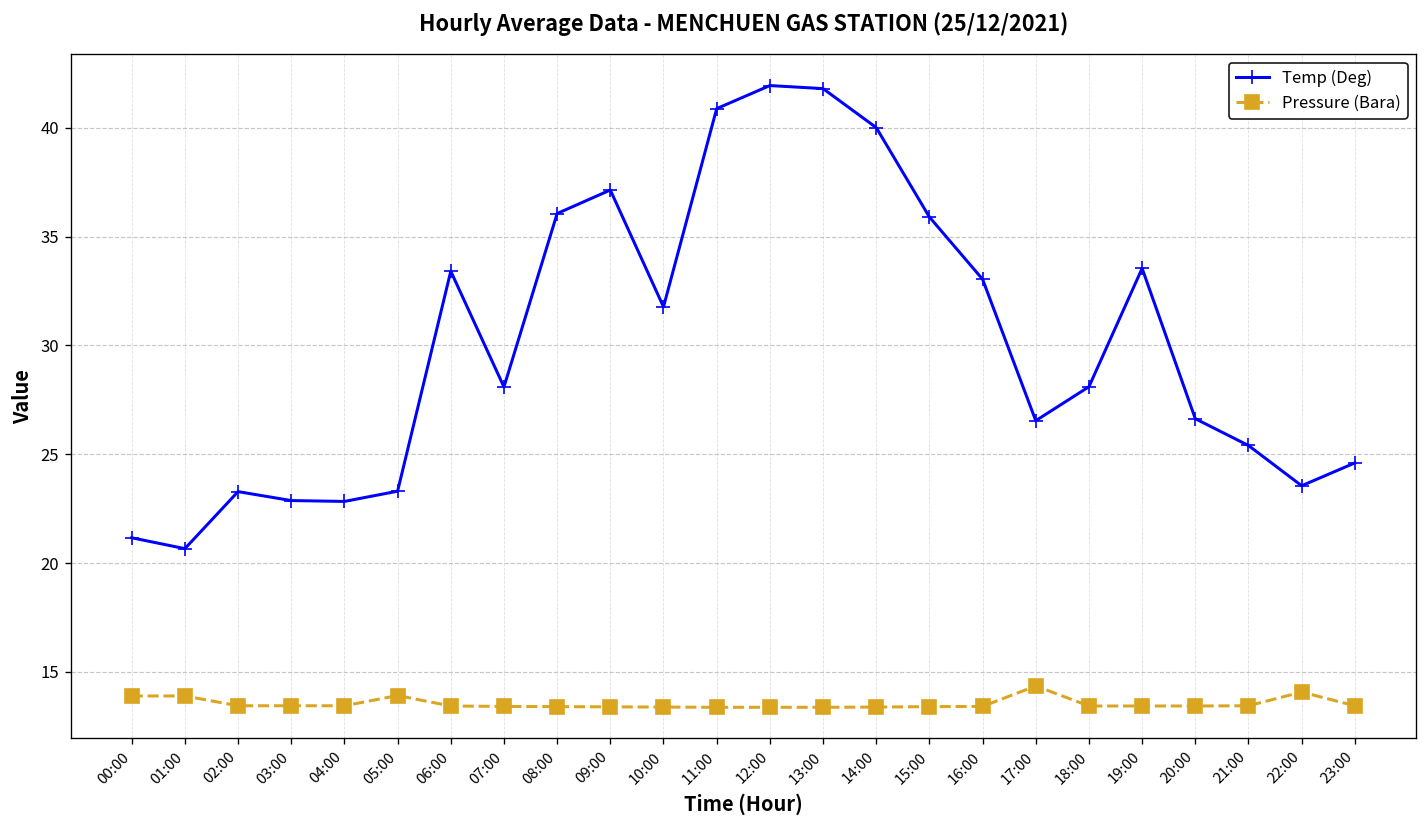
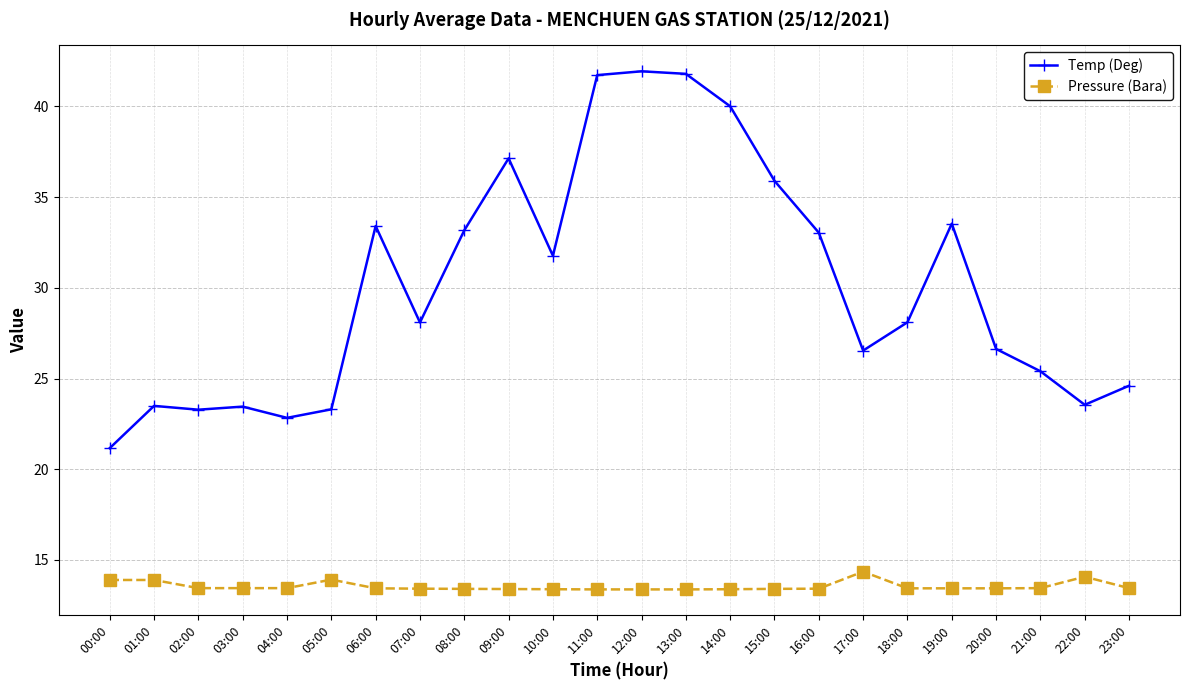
  {
    "Temp (Deg)": {
      "00:00": 21.2,
-     "01:00": 20.7,
+     "01:00": 23.5,
      "02:00": 23.3,
-     "03:00": 22.9,
+     "03:00": 23.5,
      "04:00": 22.8,
      "05:00": 23.3,
      "06:00": 33.4,
      "07:00": 28.1,
-     "08:00": 36.1,
+     "08:00": 33.2,
      "09:00": 37.1,
      "10:00": 31.8,
-     "11:00": 40.9,
+     "11:00": 41.7,
      "12:00": 41.9,
      "13:00": 41.8,
      "14:00": 40.0,
      "15:00": 35.9,
      "16:00": 33.0,
      "17:00": 26.5,
      "18:00": 28.1,
      "19:00": 33.5,
      "20:00": 26.6,
      "21:00": 25.4,
      "22:00": 23.6,
      "23:00": 24.6
    },
    "Pressure (Bara)": {
      "00:00": 13.9,
      "01:00": 13.9,
      "02:00": 13.4,
      "03:00": 13.4,
      "04:00": 13.4,
      "05:00": 13.9,
      "06:00": 13.4,
      "07:00": 13.4,
      "08:00": 13.4,
      "09:00": 13.4,
      "10:00": 13.4,
      "11:00": 13.4,
      "12:00": 13.4,
      "13:00": 13.4,
      "14:00": 13.4,
      "15:00": 13.4,
      "16:00": 13.4,
      "17:00": 14.4,
      "18:00": 13.4,
      "19:00": 13.4,
      "20:00": 13.4,
      "21:00": 13.4,
      "22:00": 14.1,
      "23:00": 13.4
    }
  }
